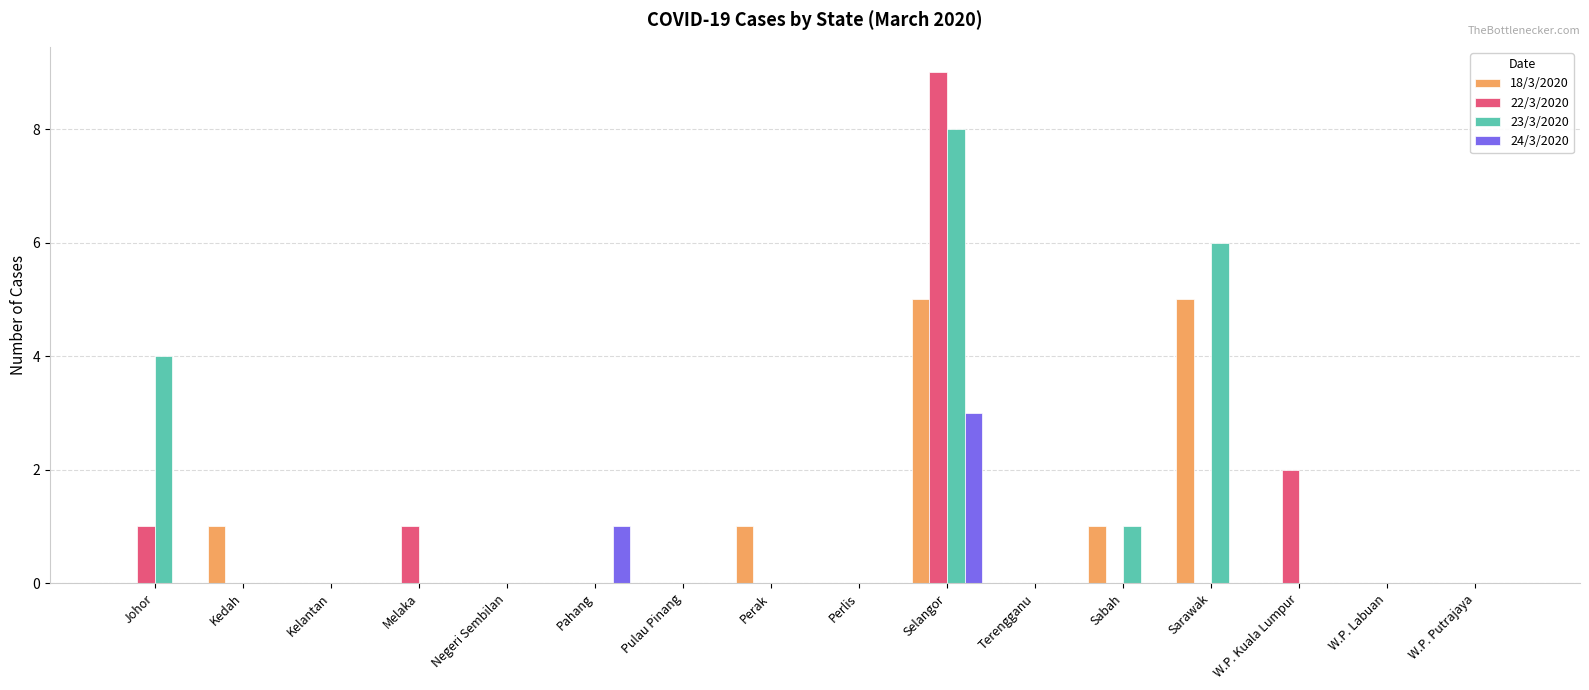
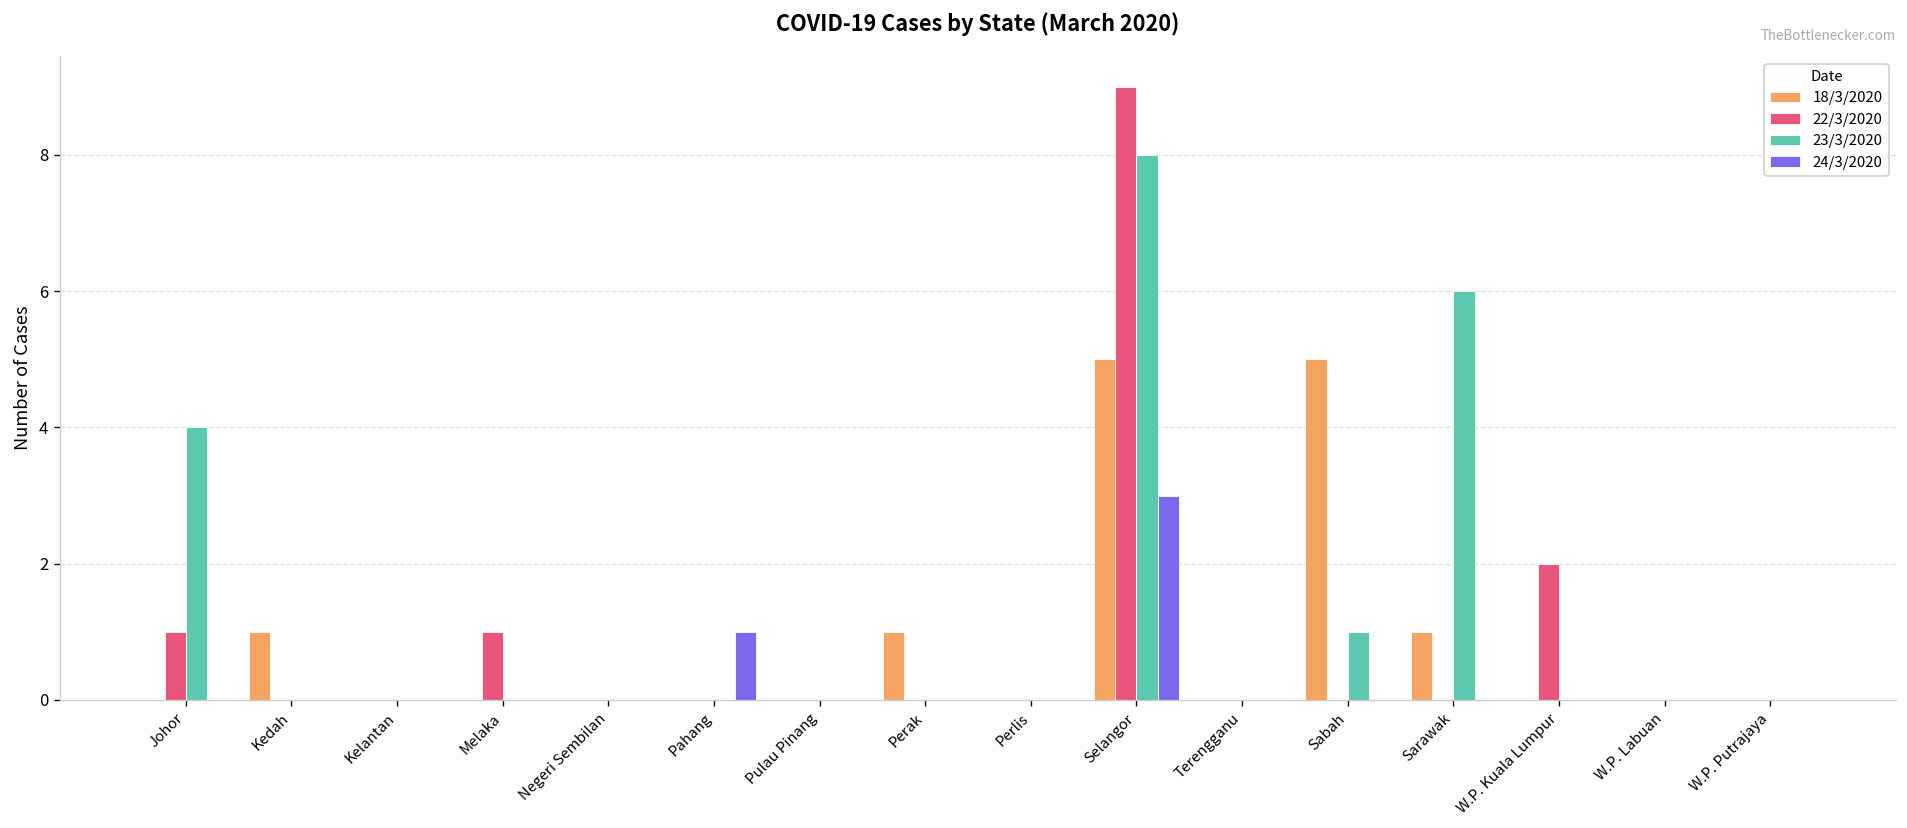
  {
    "18/3/2020": {
      "Johor": 0,
      "Kedah": 1,
      "Kelantan": 0,
      "Melaka": 0,
      "Negeri Sembilan": 0,
      "Pahang": 0,
      "Pulau Pinang": 0,
      "Perak": 1,
      "Perlis": 0,
      "Selangor": 5,
      "Terengganu": 0,
-     "Sabah": 1,
-     "Sarawak": 5,
+     "Sabah": 5,
+     "Sarawak": 1,
      "W.P. Kuala Lumpur": 0,
      "W.P. Labuan": 0,
      "W.P. Putrajaya": 0
    },
    "22/3/2020": {
      "Johor": 1,
      "Kedah": 0,
      "Kelantan": 0,
      "Melaka": 1,
      "Negeri Sembilan": 0,
      "Pahang": 0,
      "Pulau Pinang": 0,
      "Perak": 0,
      "Perlis": 0,
      "Selangor": 9,
      "Terengganu": 0,
      "Sabah": 0,
      "Sarawak": 0,
      "W.P. Kuala Lumpur": 2,
      "W.P. Labuan": 0,
      "W.P. Putrajaya": 0
    },
    "23/3/2020": {
      "Johor": 4,
      "Kedah": 0,
      "Kelantan": 0,
      "Melaka": 0,
      "Negeri Sembilan": 0,
      "Pahang": 0,
      "Pulau Pinang": 0,
      "Perak": 0,
      "Perlis": 0,
      "Selangor": 8,
      "Terengganu": 0,
      "Sabah": 1,
      "Sarawak": 6,
      "W.P. Kuala Lumpur": 0,
      "W.P. Labuan": 0,
      "W.P. Putrajaya": 0
    },
    "24/3/2020": {
      "Johor": 0,
      "Kedah": 0,
      "Kelantan": 0,
      "Melaka": 0,
      "Negeri Sembilan": 0,
      "Pahang": 1,
      "Pulau Pinang": 0,
      "Perak": 0,
      "Perlis": 0,
      "Selangor": 3,
      "Terengganu": 0,
      "Sabah": 0,
      "Sarawak": 0,
      "W.P. Kuala Lumpur": 0,
      "W.P. Labuan": 0,
      "W.P. Putrajaya": 0
    }
  }
